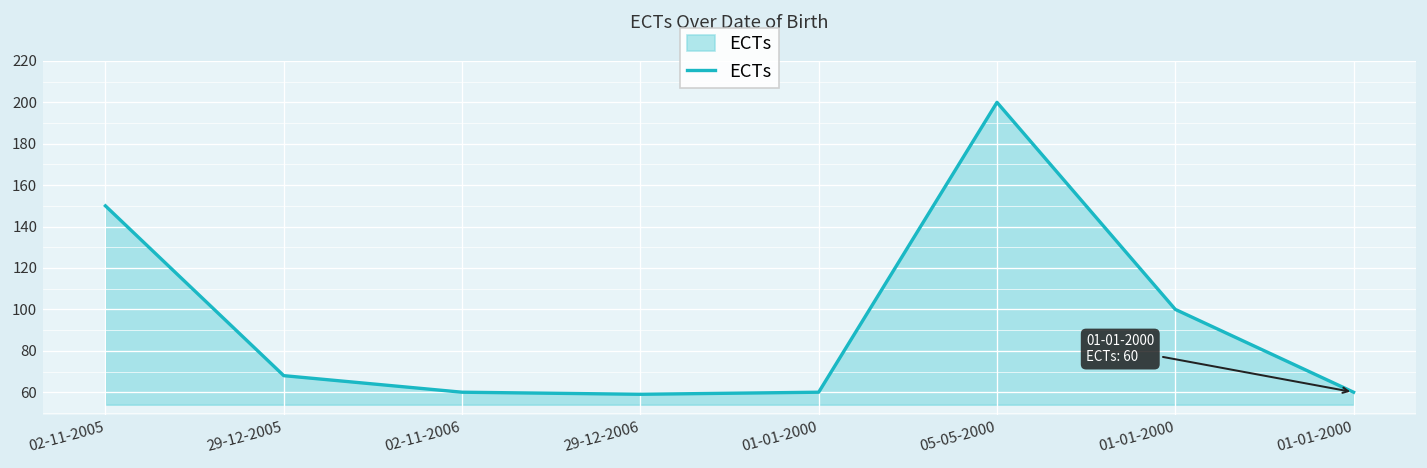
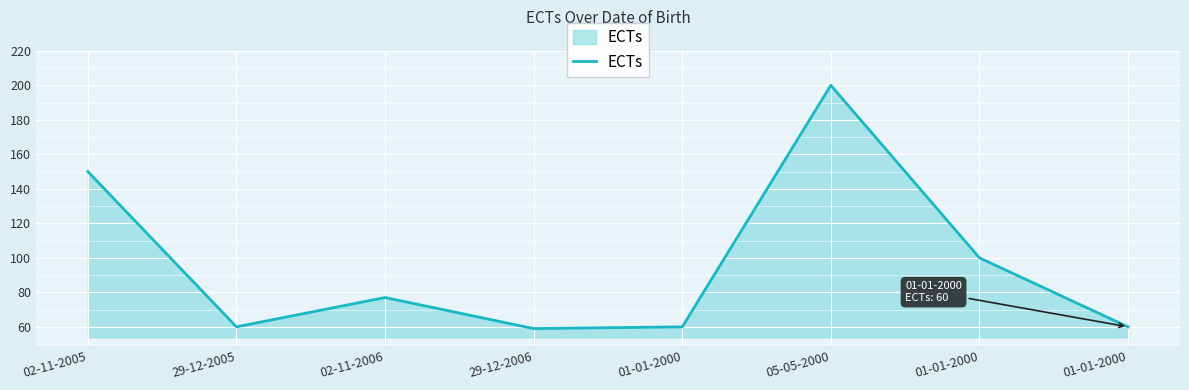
  {
    "02-11-2005": 150,
-   "29-12-2005": 68,
-   "02-11-2006": 60,
+   "29-12-2005": 60,
+   "02-11-2006": 77,
    "29-12-2006": 59,
    "05-05-2000": 200
  }
